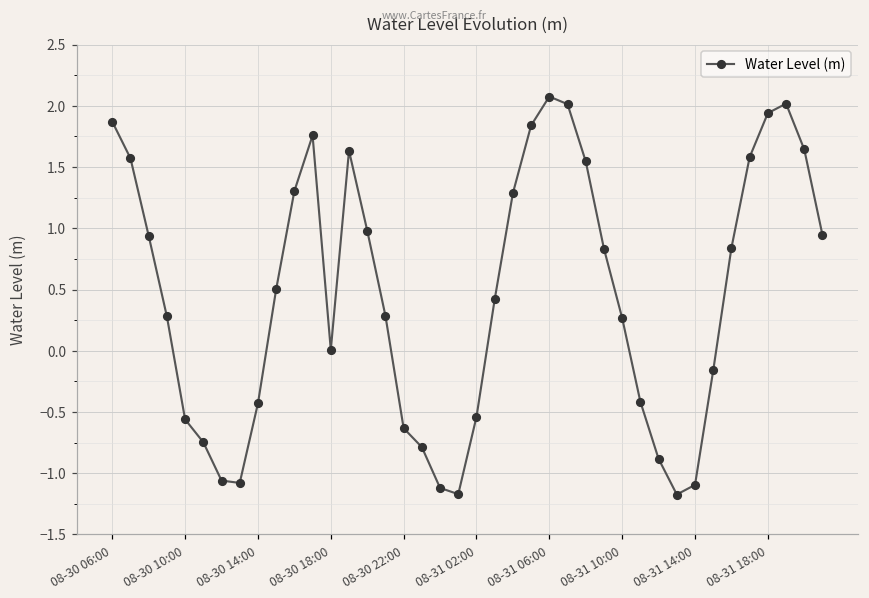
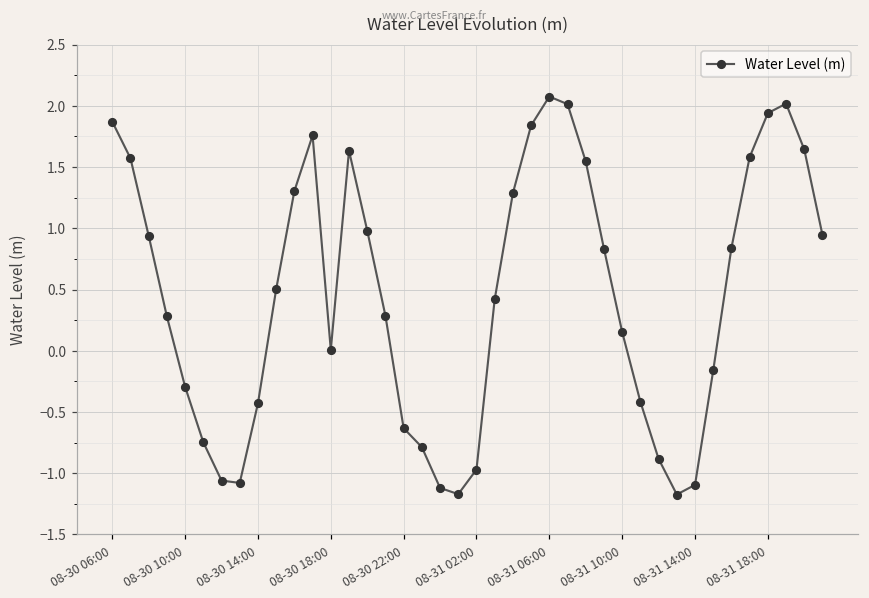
  {
    "08-30 06:00": 1.87,
-   "08-30 10:00": -0.56,
+   "08-30 10:00": -0.29,
    "08-30 14:00": -0.43,
    "08-30 18:00": 0.01,
    "08-30 22:00": -0.63,
-   "08-31 02:00": -0.54,
+   "08-31 02:00": -0.97,
    "08-31 06:00": 2.08,
-   "08-31 10:00": 0.27,
+   "08-31 10:00": 0.15,
    "08-31 14:00": -1.10,
    "08-31 18:00": 1.94
  }
